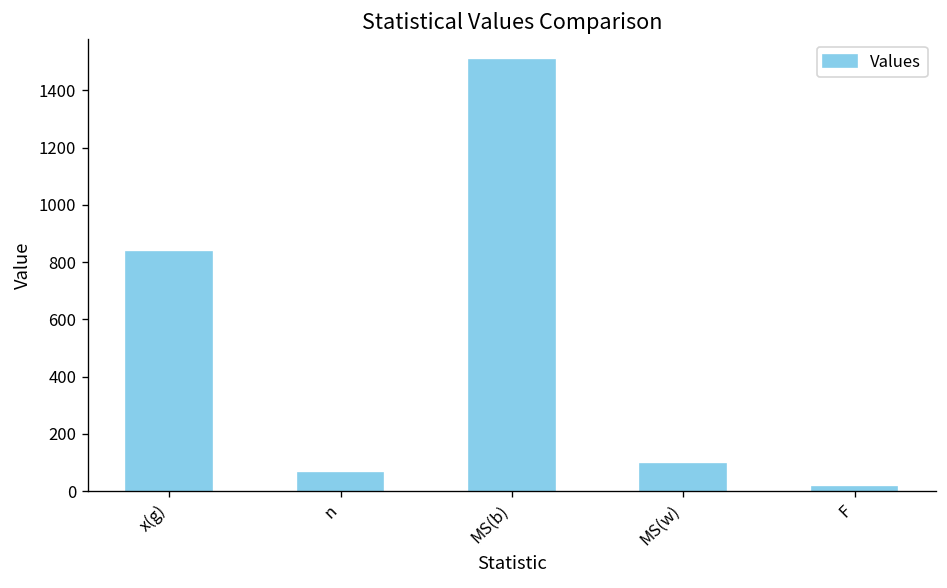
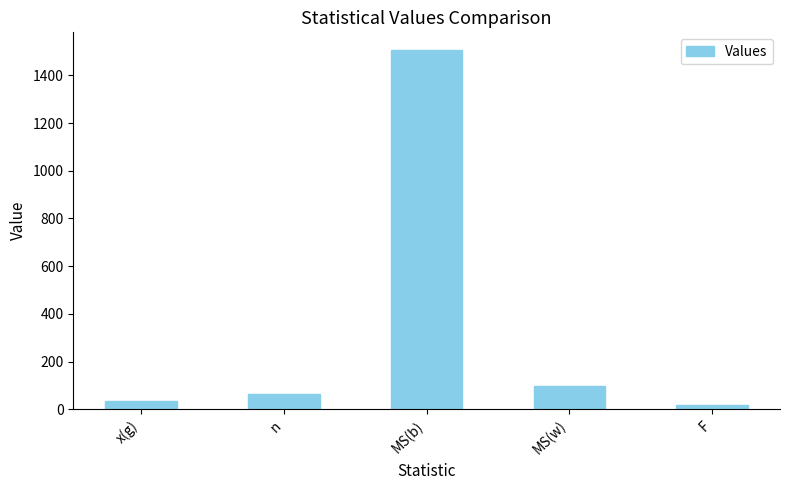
  {
-   "x(g)": 830,
+   "x(g)": 40,
    "n": 60,
    "MS(b)": 1510,
    "MS(w)": 100,
    "F": 20
  }
